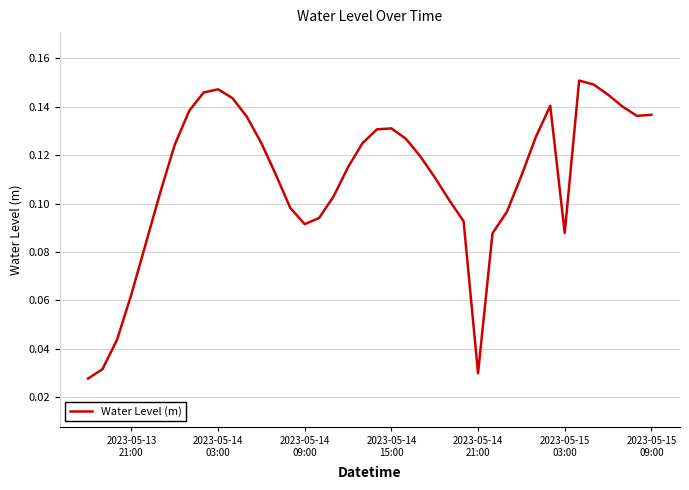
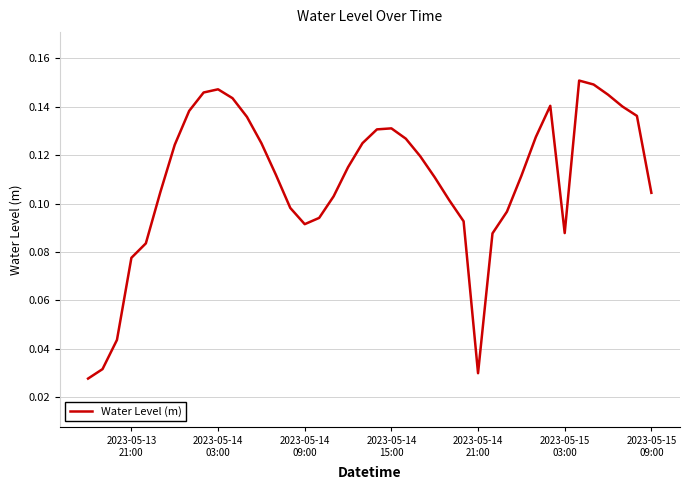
  {
-   "2023-05-13 21:00": 0.063,
+   "2023-05-13 21:00": 0.078,
    "2023-05-14 03:00": 0.147,
    "2023-05-14 09:00": 0.091,
    "2023-05-14 15:00": 0.131,
    "2023-05-14 21:00": 0.030,
    "2023-05-15 03:00": 0.088,
-   "2023-05-15 09:00": 0.137
+   "2023-05-15 09:00": 0.104
  }
